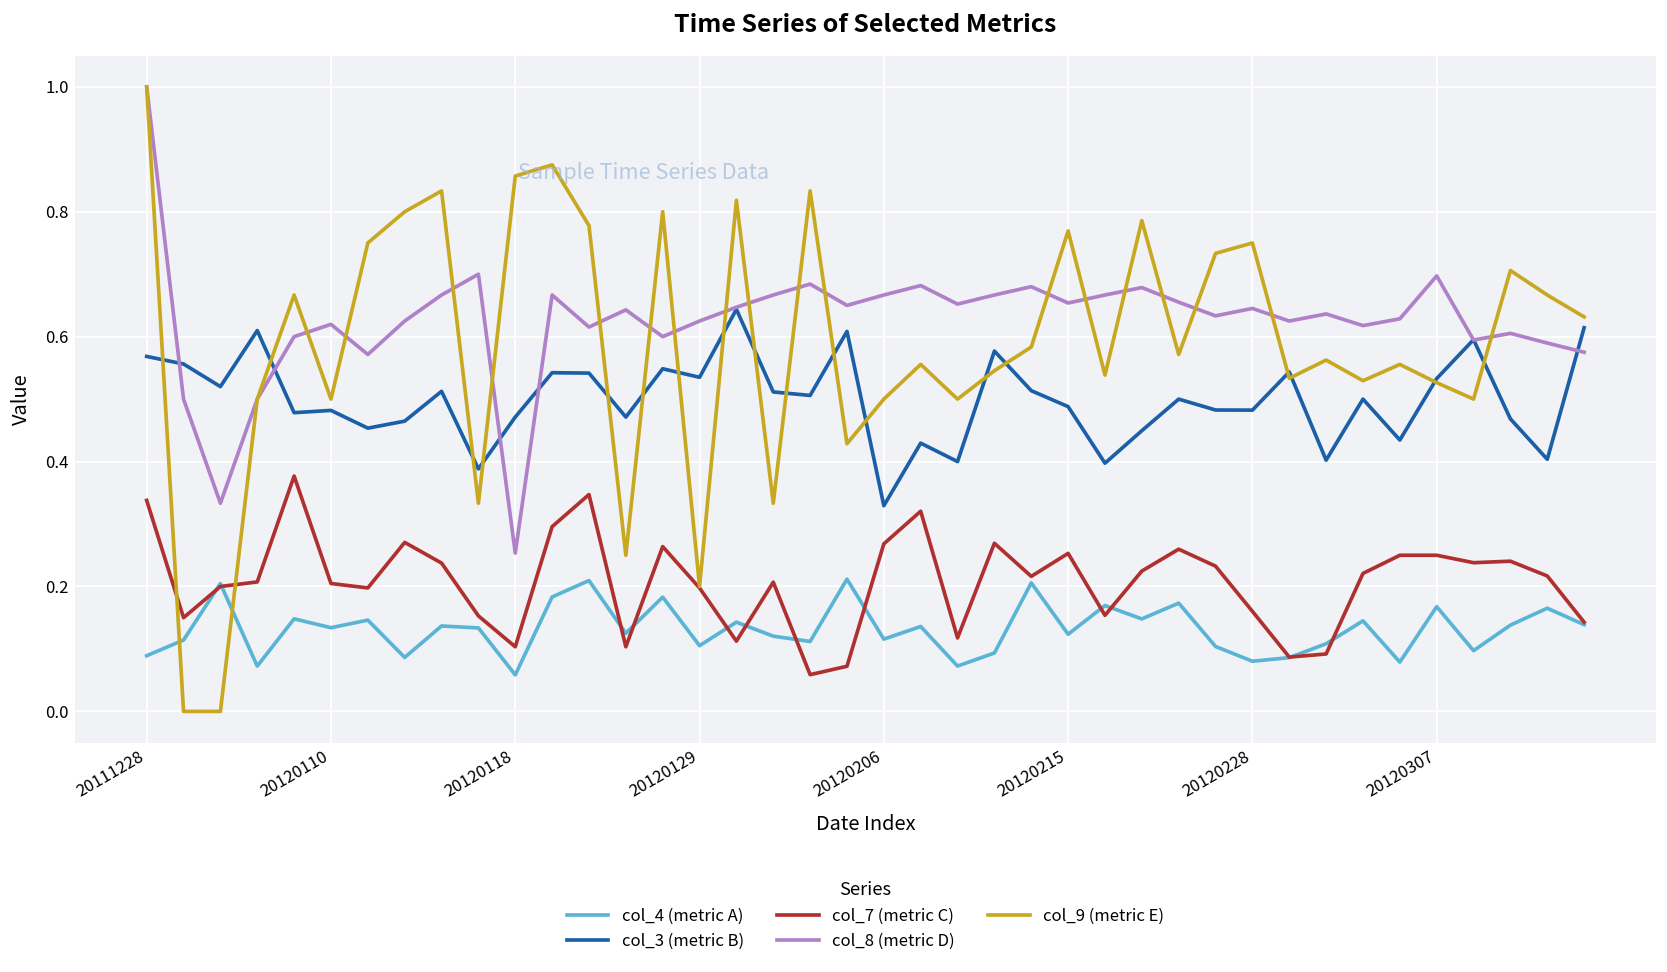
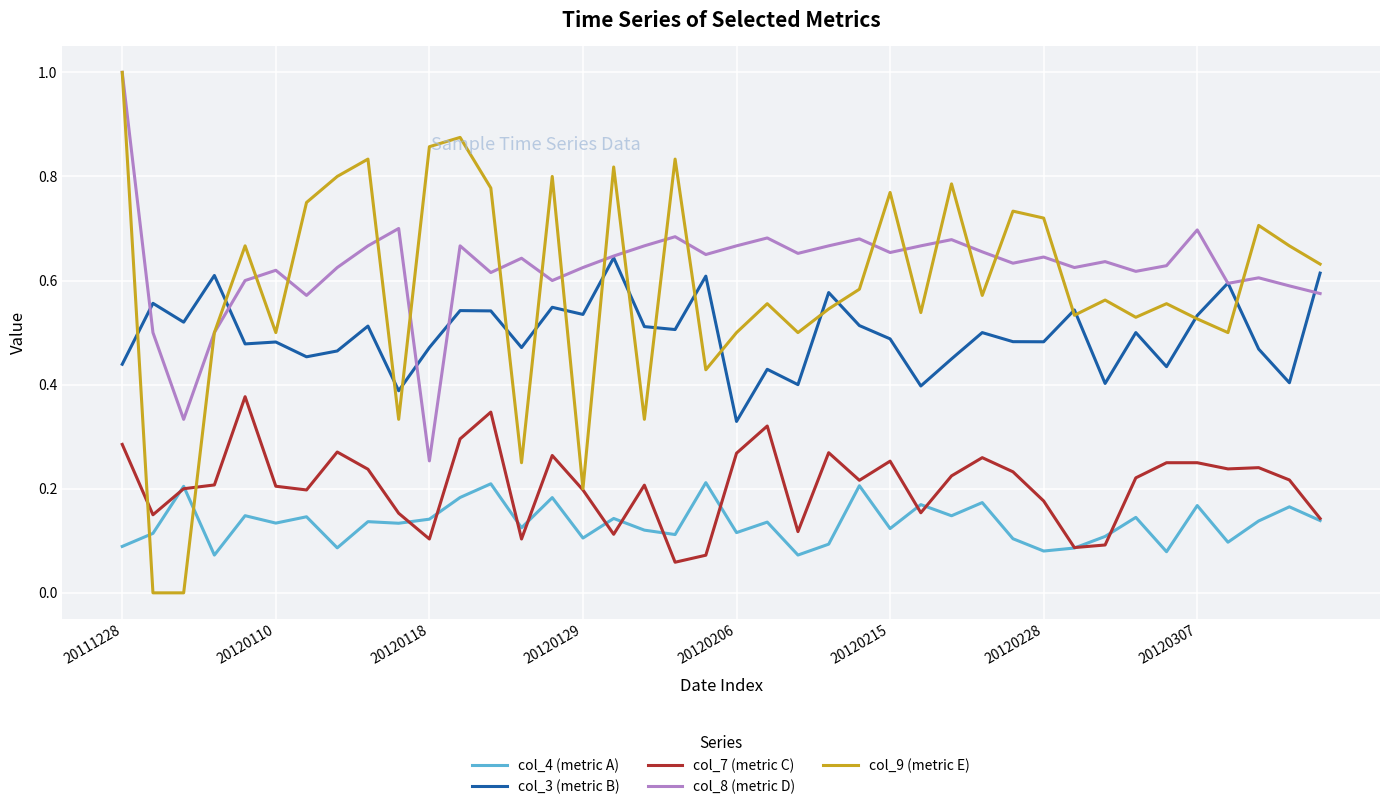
  {
    "col_4 (metric A)": {
      "20111228": 0.09,
      "20120110": 0.13,
-     "20120118": 0.06,
+     "20120118": 0.14,
      "20120129": 0.11,
      "20120206": 0.12,
      "20120215": 0.12,
      "20120228": 0.08,
      "20120307": 0.17
    },
    "col_3 (metric B)": {
-     "20111228": 0.57,
+     "20111228": 0.44,
      "20120110": 0.48,
      "20120118": 0.47,
      "20120129": 0.53,
      "20120206": 0.33,
      "20120215": 0.49,
      "20120228": 0.48,
      "20120307": 0.53
    },
    "col_7 (metric C)": {
-     "20111228": 0.34,
+     "20111228": 0.29,
      "20120110": 0.20,
      "20120118": 0.10,
      "20120206": 0.27,
      "20120215": 0.25,
-     "20120228": 0.16,
+     "20120228": 0.18,
      "20120307": 0.25
    },
    "col_8 (metric D)": {
      "20120110": 0.62,
      "20120118": 0.25,
      "20120129": 0.63,
      "20120206": 0.67,
      "20120215": 0.65,
      "20120228": 0.65,
      "20120307": 0.70
    },
    "col_9 (metric E)": {
      "20120110": 0.50,
      "20120118": 0.86,
      "20120206": 0.50,
      "20120215": 0.77,
-     "20120228": 0.75,
+     "20120228": 0.72,
      "20120307": 0.53
    }
  }
